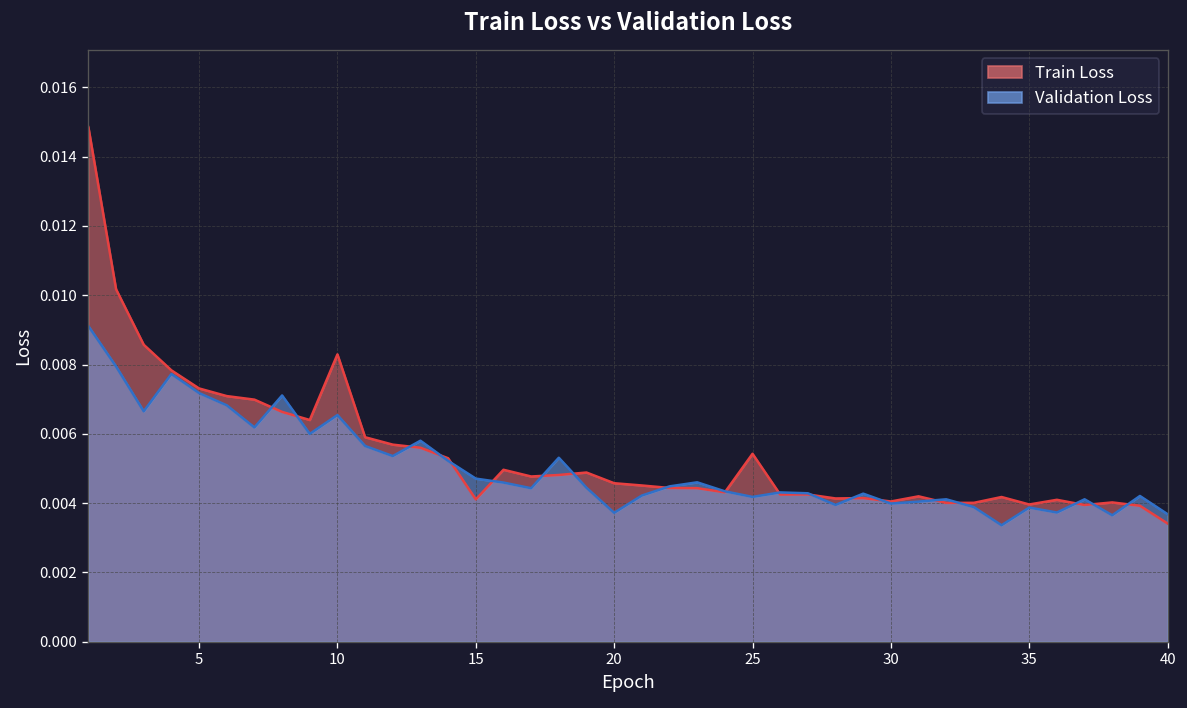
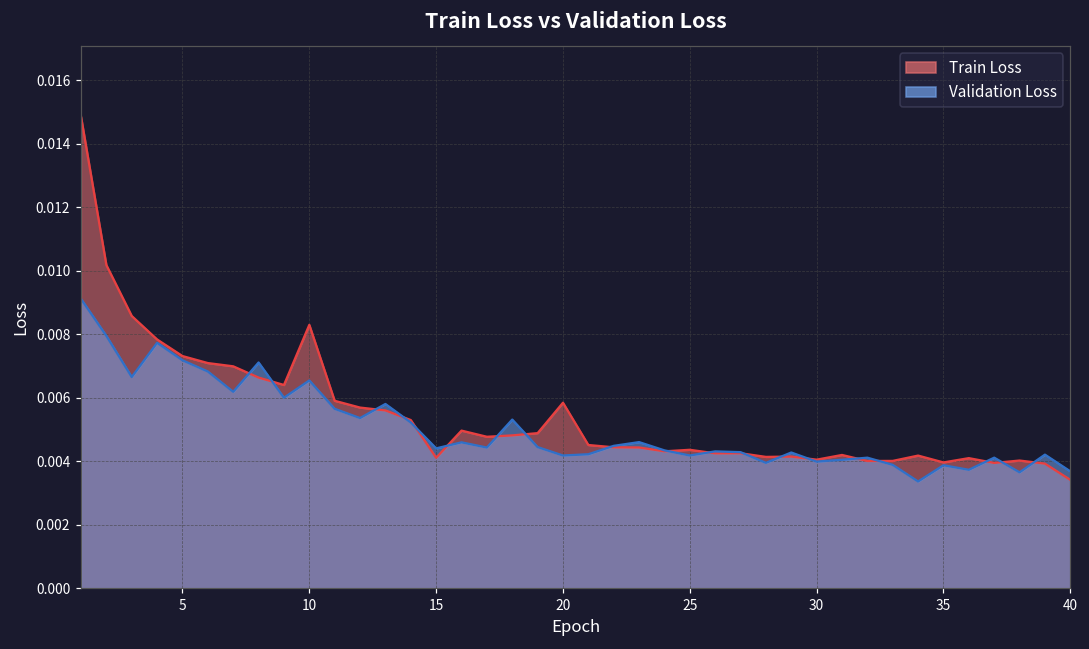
  {
    "Train Loss": {
      "5": 0.0073,
      "10": 0.0083,
      "15": 0.0041,
-     "20": 0.0046,
-     "25": 0.0054,
+     "20": 0.0058,
+     "25": 0.0044,
      "35": 0.0040,
      "40": 0.0034
    },
    "Validation Loss": {
      "5": 0.0072,
      "10": 0.0065,
-     "15": 0.0047,
-     "20": 0.0037,
+     "15": 0.0044,
+     "20": 0.0042,
      "25": 0.0042,
      "35": 0.0039,
      "40": 0.0037
    }
  }
